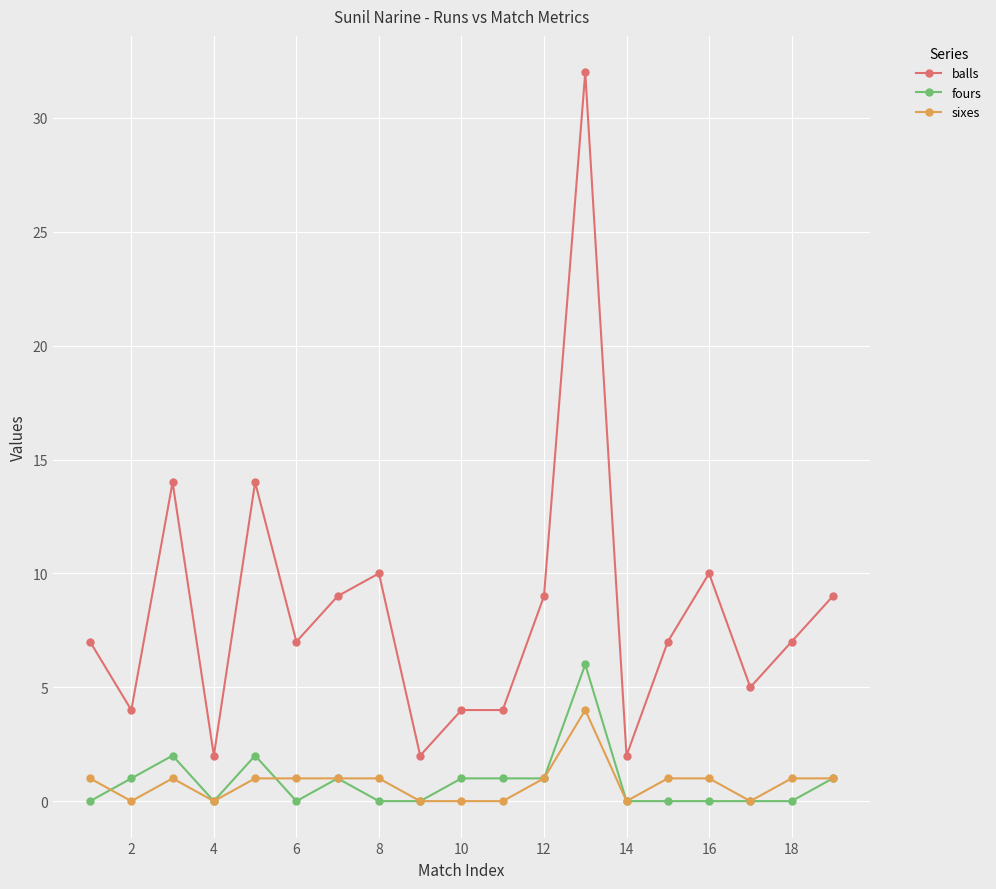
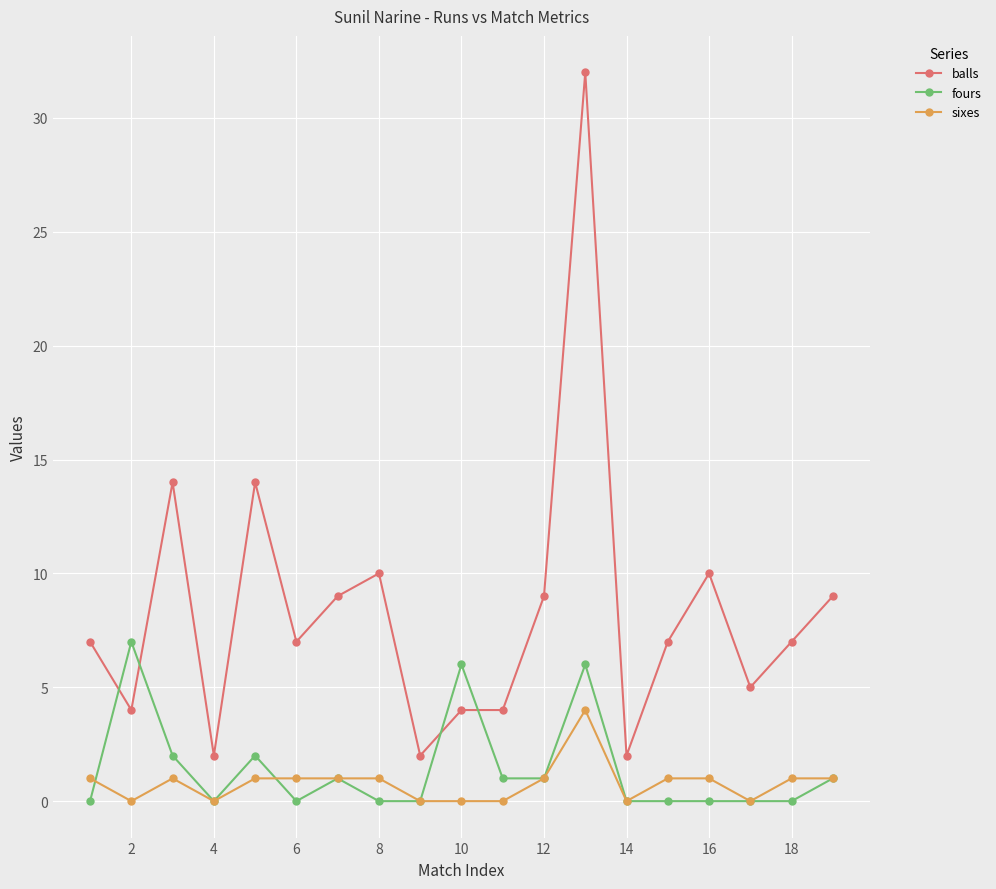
  {
    "fours": {
-     "2": 1,
+     "2": 7,
      "6": 0,
      "8": 0,
-     "10": 1,
+     "10": 6,
      "16": 0,
      "18": 0
    }
  }
